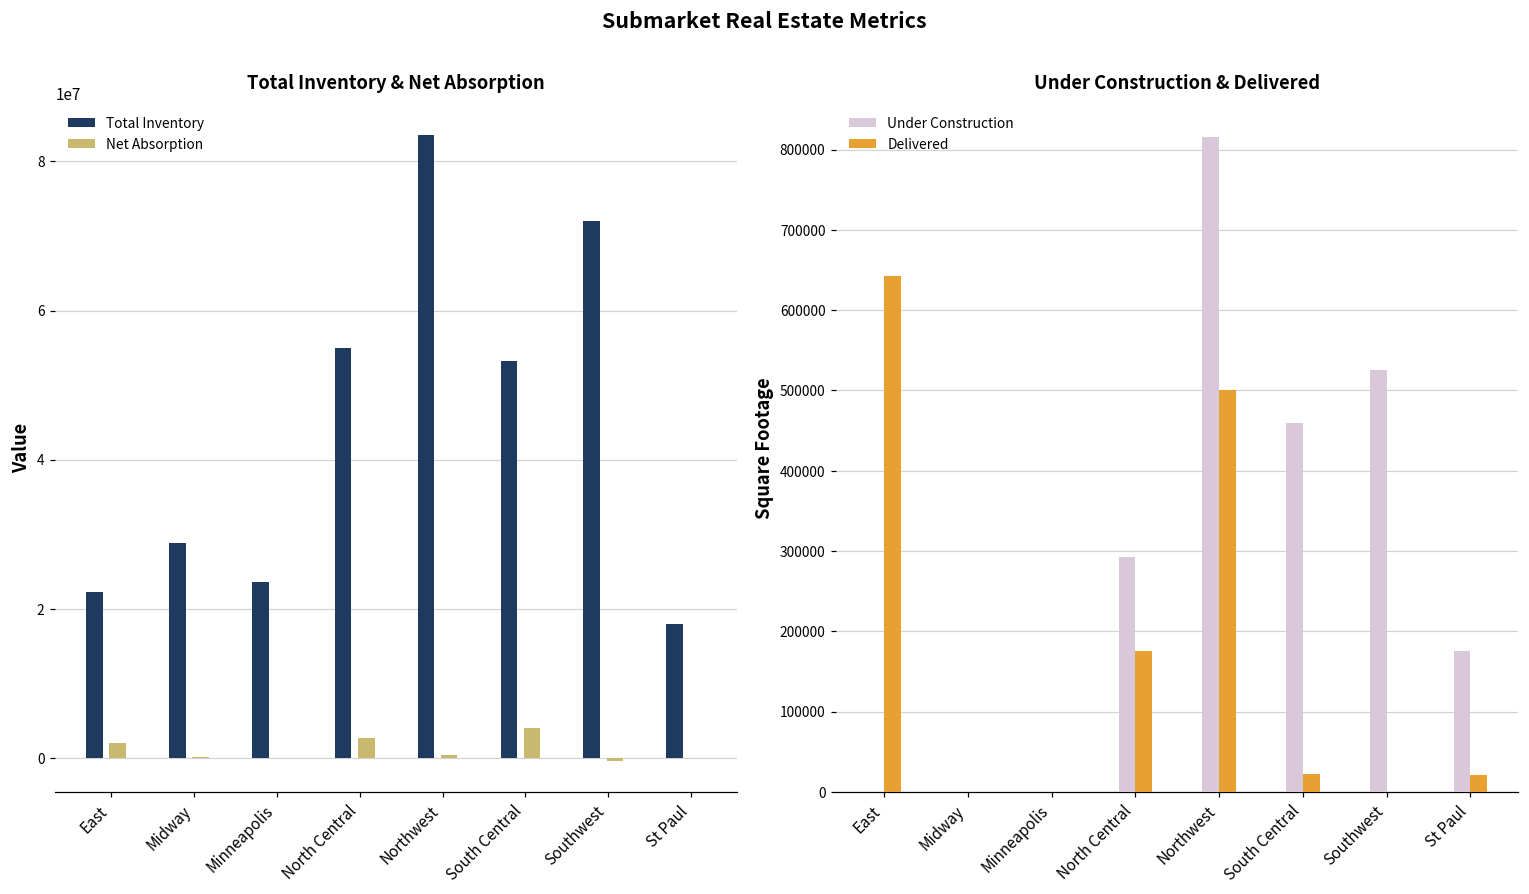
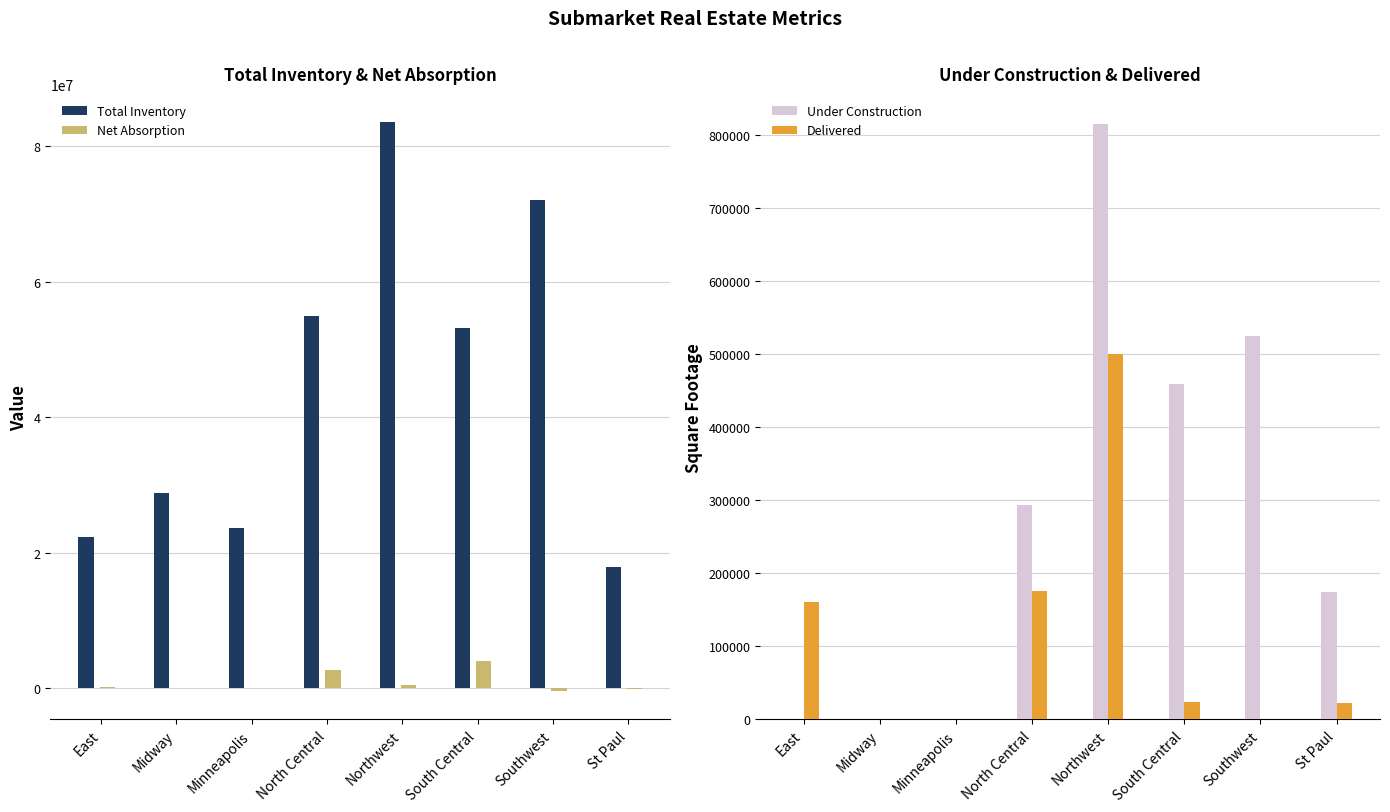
  {
    "Total Inventory & Net Absorption": {
      "Total Inventory": {
        "East": 22000000,
        "Midway": 29000000,
        "Minneapolis": 24000000,
        "North Central": 55000000,
        "Northwest": 83000000,
        "South Central": 53000000,
        "Southwest": 72000000,
        "St Paul": 18000000
      },
      "Net Absorption": {
-       "East": 2000000,
+       "East": 0,
        "North Central": 3000000,
        "Northwest": 0,
        "South Central": 4000000
      }
    },
    "Under Construction & Delivered": {
      "Under Construction": {
        "East": 0,
        "Midway": 0,
        "Minneapolis": 0,
        "North Central": 290000,
        "Northwest": 820000,
        "South Central": 460000,
        "Southwest": 530000,
        "St Paul": 180000
      },
      "Delivered": {
-       "East": 640000,
+       "East": 160000,
        "Midway": 0,
        "Minneapolis": 0,
        "North Central": 180000,
        "Northwest": 500000,
        "South Central": 20000,
        "Southwest": 0,
        "St Paul": 20000
      }
    }
  }
